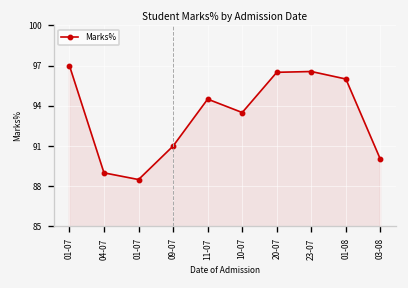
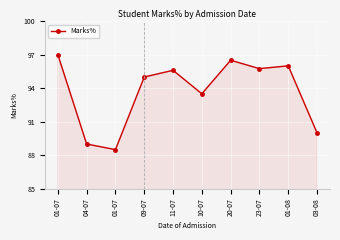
  {
    "04-07": 89.0,
-   "09-07": 91,
-   "11-07": 94.5,
+   "09-07": 95,
+   "11-07": 95.6,
    "10-07": 93.5,
    "20-07": 96.5,
-   "23-07": 96.6,
+   "23-07": 95.8,
    "01-08": 96.0,
    "03-08": 90.0
  }
